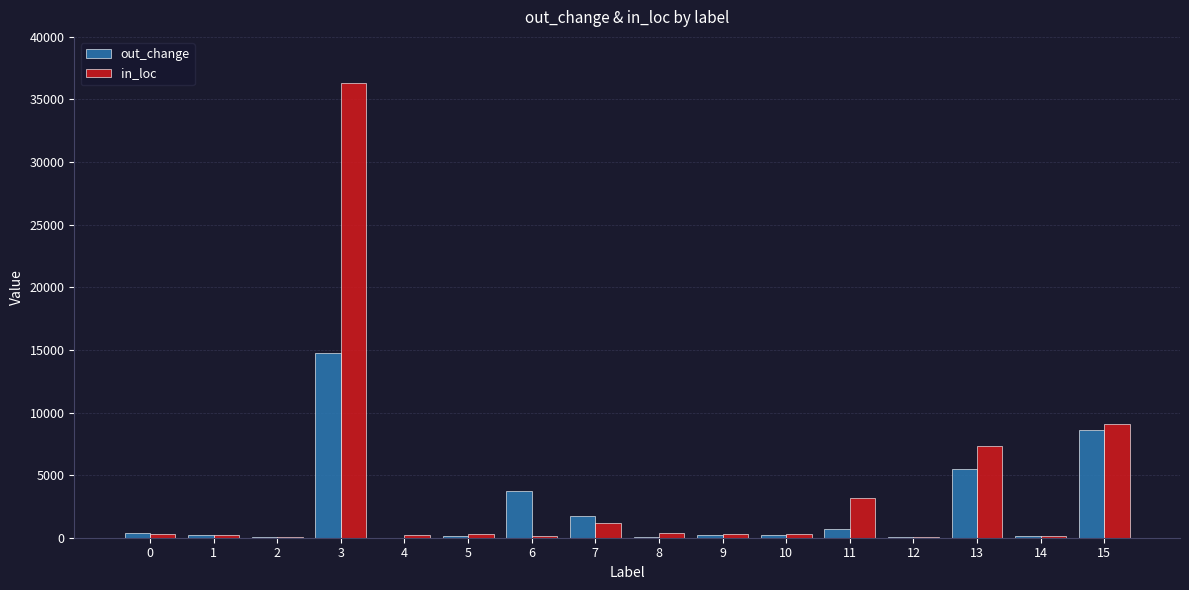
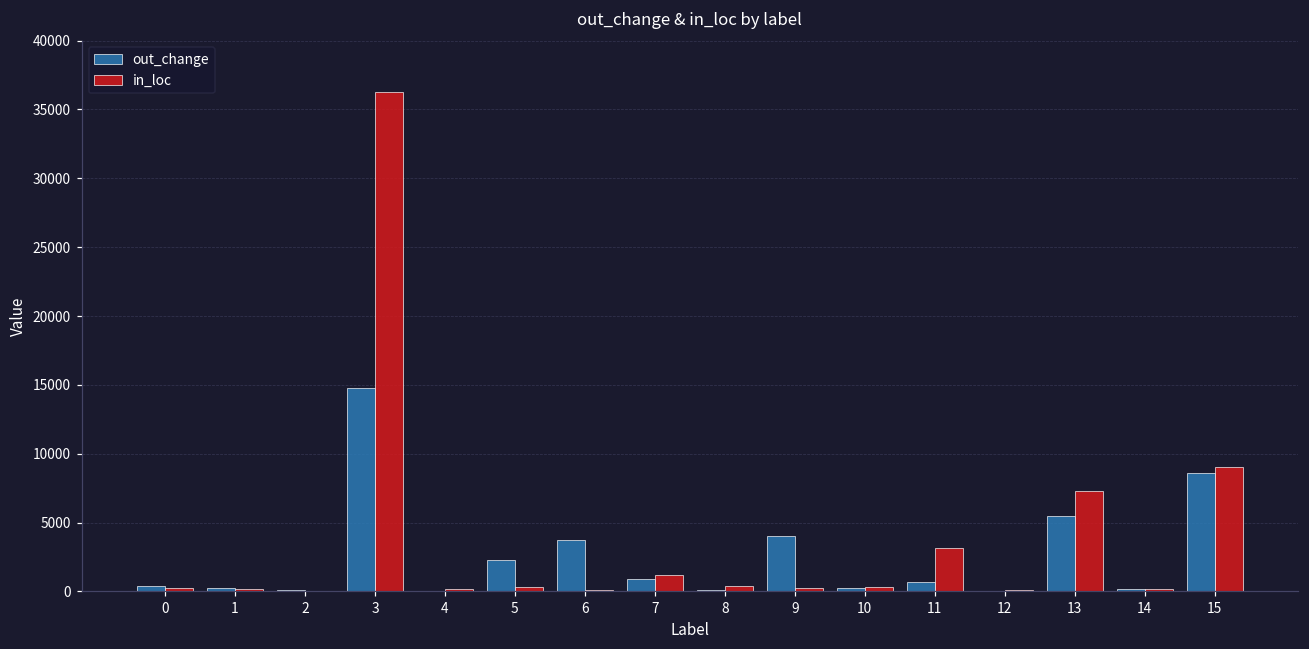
  {
    "out_change": {
      "0": 400,
      "1": 200,
      "3": 14800,
-     "5": 200,
+     "5": 2300,
      "6": 3700,
-     "7": 1800,
-     "9": 200,
+     "7": 900,
+     "9": 4100,
      "10": 300,
      "11": 700,
      "13": 5500,
      "15": 8600
    },
    "in_loc": {
      "0": 300,
      "1": 200,
      "3": 36300,
      "5": 300,
      "7": 1200,
      "8": 400,
      "9": 300,
      "10": 300,
      "11": 3200,
      "13": 7300,
      "15": 9100
    }
  }
